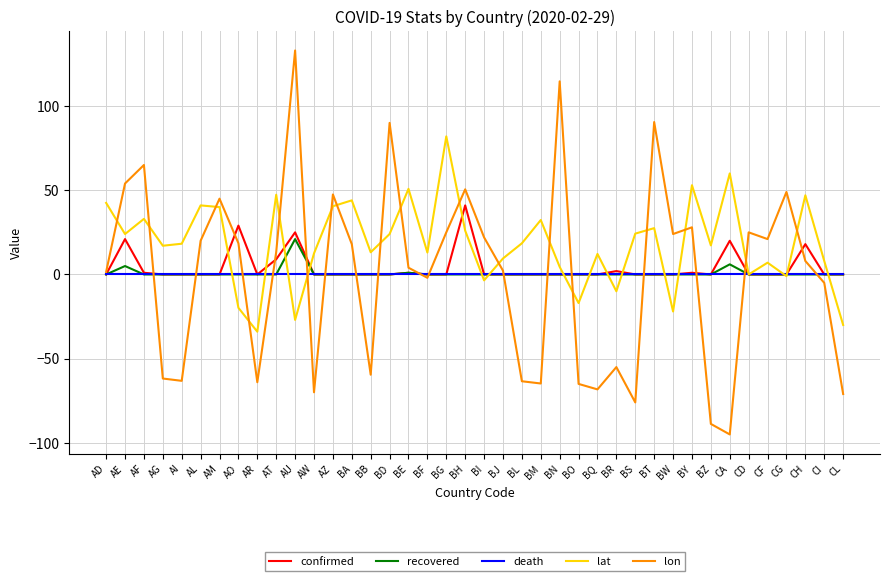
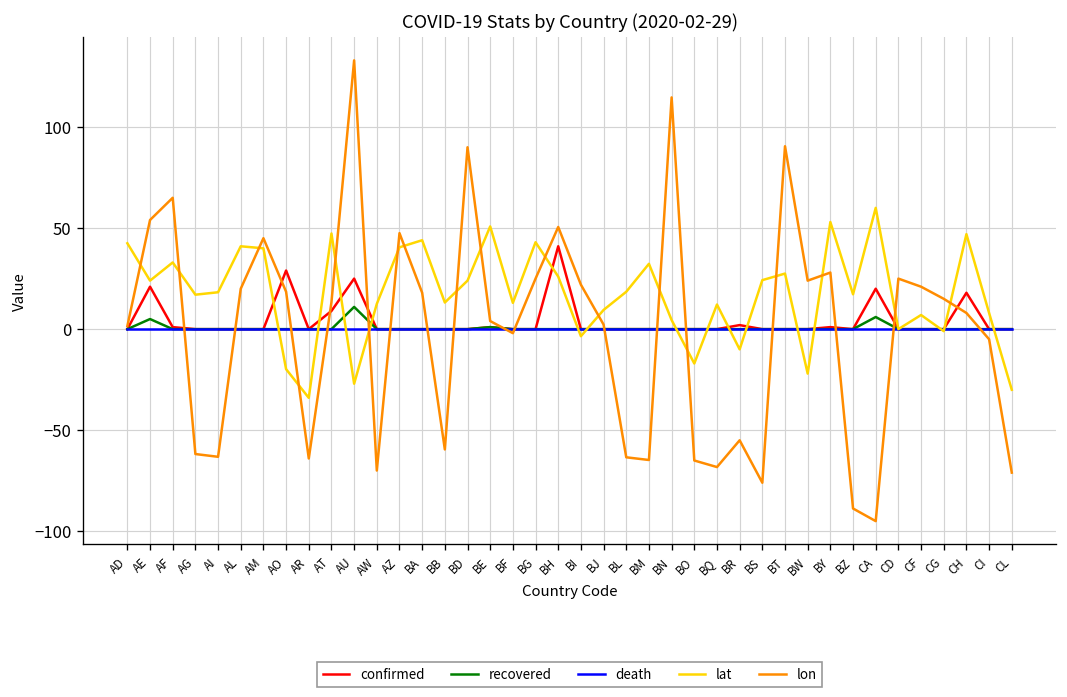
  {
    "confirmed": {
      "AE": 21,
      "AO": 29,
      "AT": 9,
      "AU": 25,
      "BH": 41,
      "BR": 2,
      "CA": 20,
      "CH": 18
    },
    "recovered": {
      "AE": 5,
-     "AU": 21,
+     "AU": 11,
      "CA": 6
    },
    "death": {
      "AE": 0,
      "AU": 0,
      "CA": 0
    },
    "lat": {
      "AD": 43,
      "AE": 24,
      "AF": 33,
      "AG": 17,
      "AI": 18,
      "AL": 41,
      "AM": 40,
      "AO": -20,
      "AR": -34,
      "AT": 47,
      "AU": -27,
      "AW": 13,
      "AZ": 41,
      "BA": 44,
      "BB": 13,
      "BD": 24,
      "BE": 51,
      "BF": 13,
-     "BG": 82,
+     "BG": 43,
      "BH": 26,
      "BI": -4,
      "BJ": 10,
      "BL": 19,
      "BM": 32,
      "BN": 5,
      "BO": -17,
      "BQ": 12,
      "BR": -10,
      "BS": 24,
      "BT": 28,
      "BW": -22,
      "BY": 53,
      "BZ": 17,
      "CA": 60,
      "CF": 7,
      "CH": 47,
      "CI": 8,
      "CL": -30
    },
    "lon": {
      "AE": 54,
      "AF": 65,
      "AG": -62,
      "AI": -63,
      "AL": 20,
      "AM": 45,
      "AO": 19,
      "AR": -64,
      "AT": 13,
      "AU": 133,
      "AW": -70,
      "AZ": 48,
      "BA": 18,
      "BB": -60,
      "BD": 90,
      "BE": 4,
      "BF": -2,
      "BG": 25,
      "BH": 51,
      "BI": 22,
      "BJ": 2,
      "BL": -63,
      "BM": -65,
      "BN": 115,
      "BO": -65,
      "BQ": -68,
      "BR": -55,
      "BS": -76,
      "BT": 91,
      "BW": 24,
      "BY": 28,
      "BZ": -89,
      "CA": -95,
      "CD": 25,
      "CF": 21,
-     "CG": 49,
+     "CG": 15,
      "CH": 8,
      "CI": -5,
      "CL": -71
    }
  }
